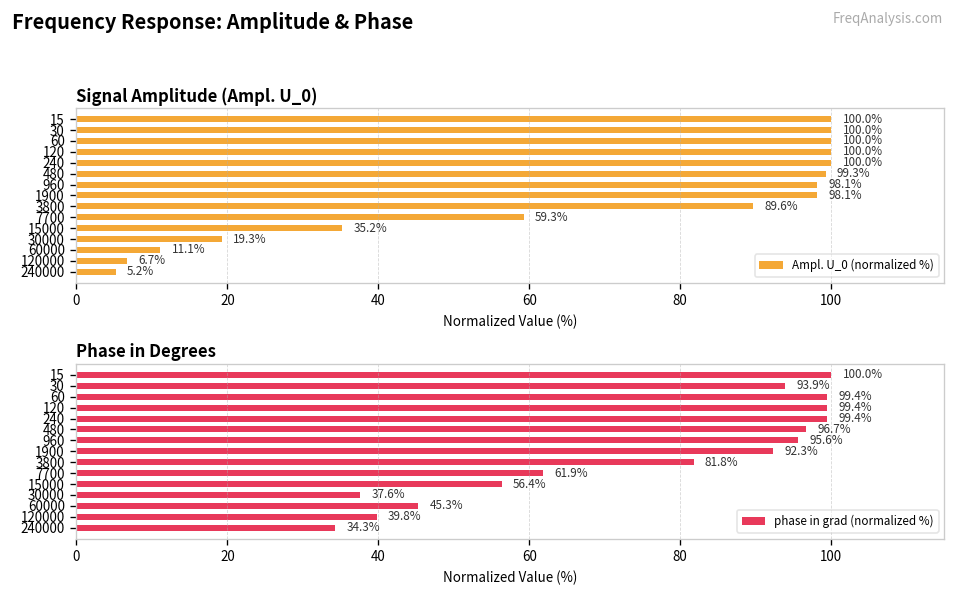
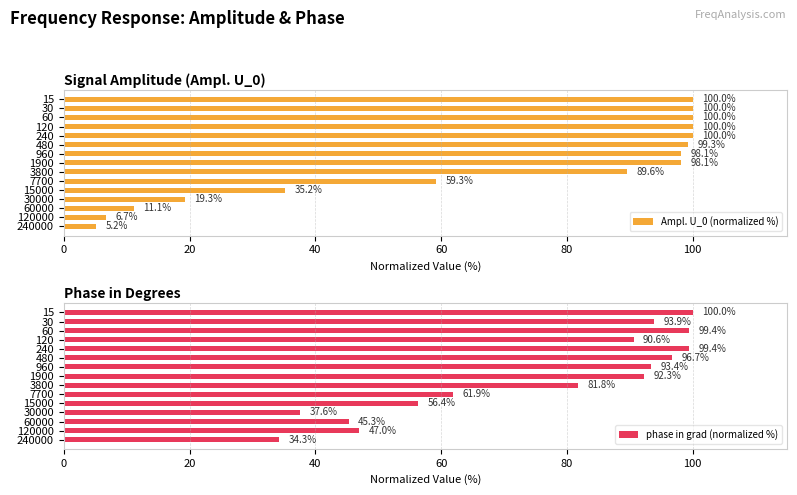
  {
    "Signal Amplitude (Ampl. U_0)": {
      "15": "100.0%",
      "30": "100.0%",
      "60": "100.0%",
      "120": "100.0%",
      "240": "100.0%",
      "480": "99.3%",
      "960": "98.1%",
      "1900": "98.1%",
      "3800": "89.6%",
      "7700": "59.3%",
      "15000": "35.2%",
      "30000": "19.3%",
      "60000": "11.1%",
      "120000": "6.7%",
      "240000": "5.2%"
    },
    "Phase in Degrees": {
      "15": "100.0%",
      "30": "93.9%",
      "60": "99.4%",
-     "120": "99.4%",
+     "120": "90.6%",
      "240": "99.4%",
      "480": "96.7%",
-     "960": "95.6%",
+     "960": "93.4%",
      "1900": "92.3%",
      "3800": "81.8%",
      "7700": "61.9%",
      "15000": "56.4%",
      "30000": "37.6%",
      "60000": "45.3%",
-     "120000": "39.8%",
+     "120000": "47.0%",
      "240000": "34.3%"
    }
  }
